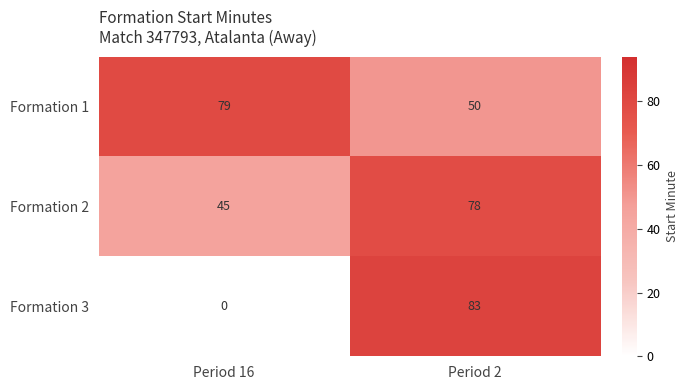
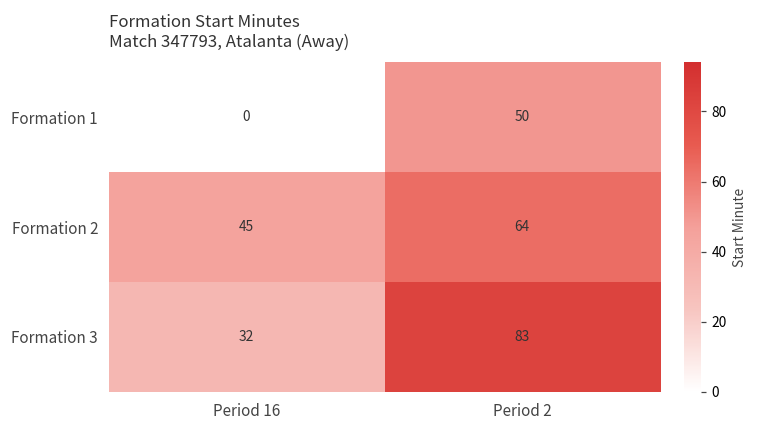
  {
    "Formation 1": {
-     "Period 16": 79,
+     "Period 16": 0,
      "Period 2": 50
    },
    "Formation 2": {
      "Period 16": 45,
-     "Period 2": 78
+     "Period 2": 64
    },
    "Formation 3": {
-     "Period 16": 0,
+     "Period 16": 32,
      "Period 2": 83
    }
  }
